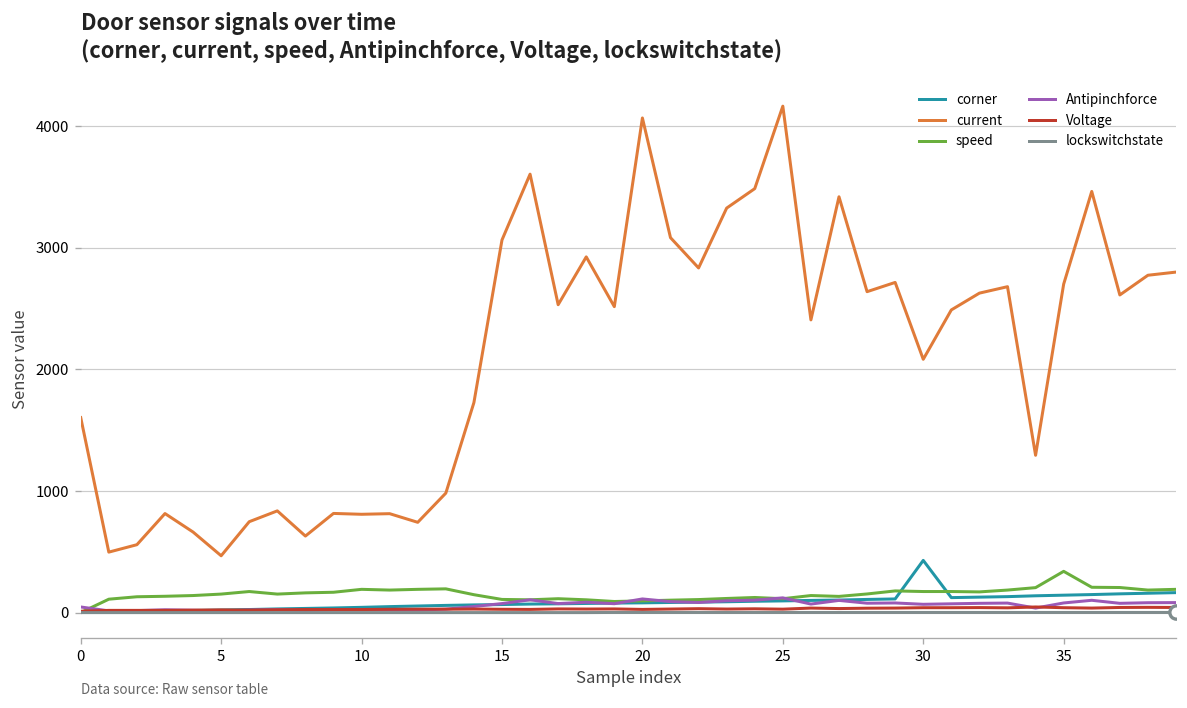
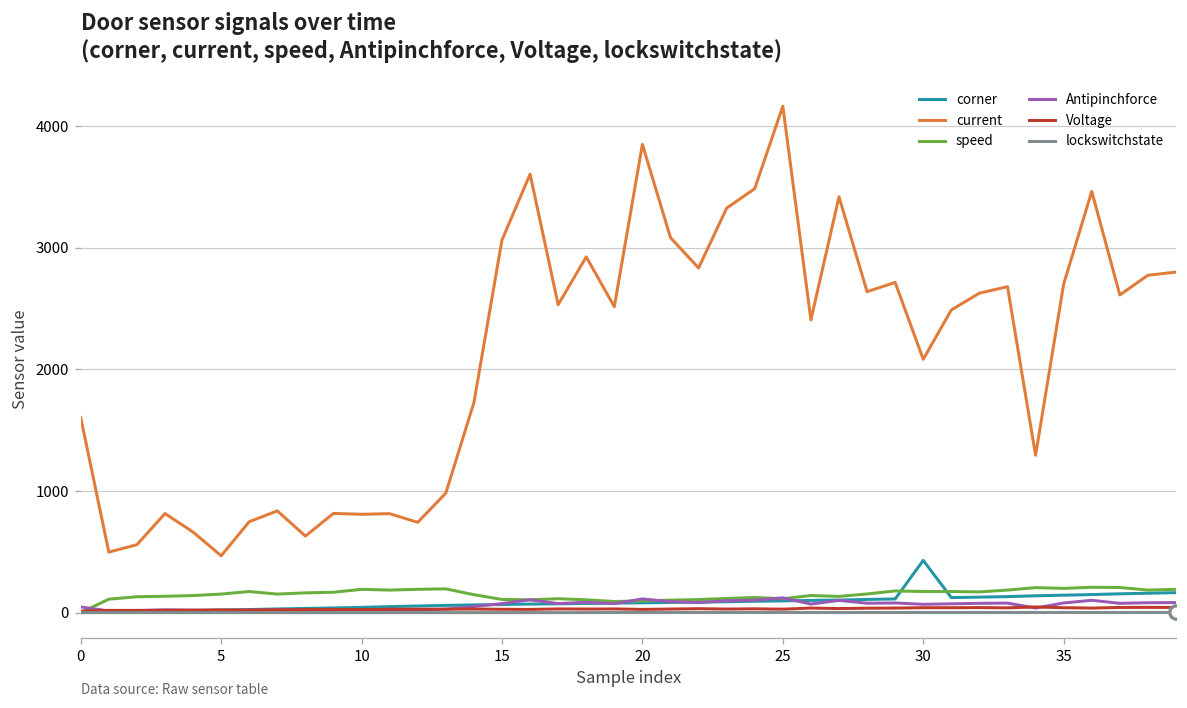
  {
    "corner": {
      "30": 430,
      "35": 140
    },
    "current": {
      "0": 1600,
      "5": 470,
      "10": 810,
      "15": 3060,
-     "20": 4070,
+     "20": 3850,
      "25": 4160,
      "30": 2080,
      "35": 2700
    },
    "speed": {
      "5": 150,
      "10": 190,
      "15": 110,
      "30": 170,
-     "35": 340
+     "35": 200
    },
    "Antipinchforce": {
      "0": 50,
      "30": 70,
      "35": 80
    },
    "Voltage": {
      "15": 30,
      "25": 30,
      "30": 40,
      "35": 40
    },
    "lockswitchstate": {
      "15": 0,
      "25": 0,
      "30": 0,
      "35": 0
    }
  }
